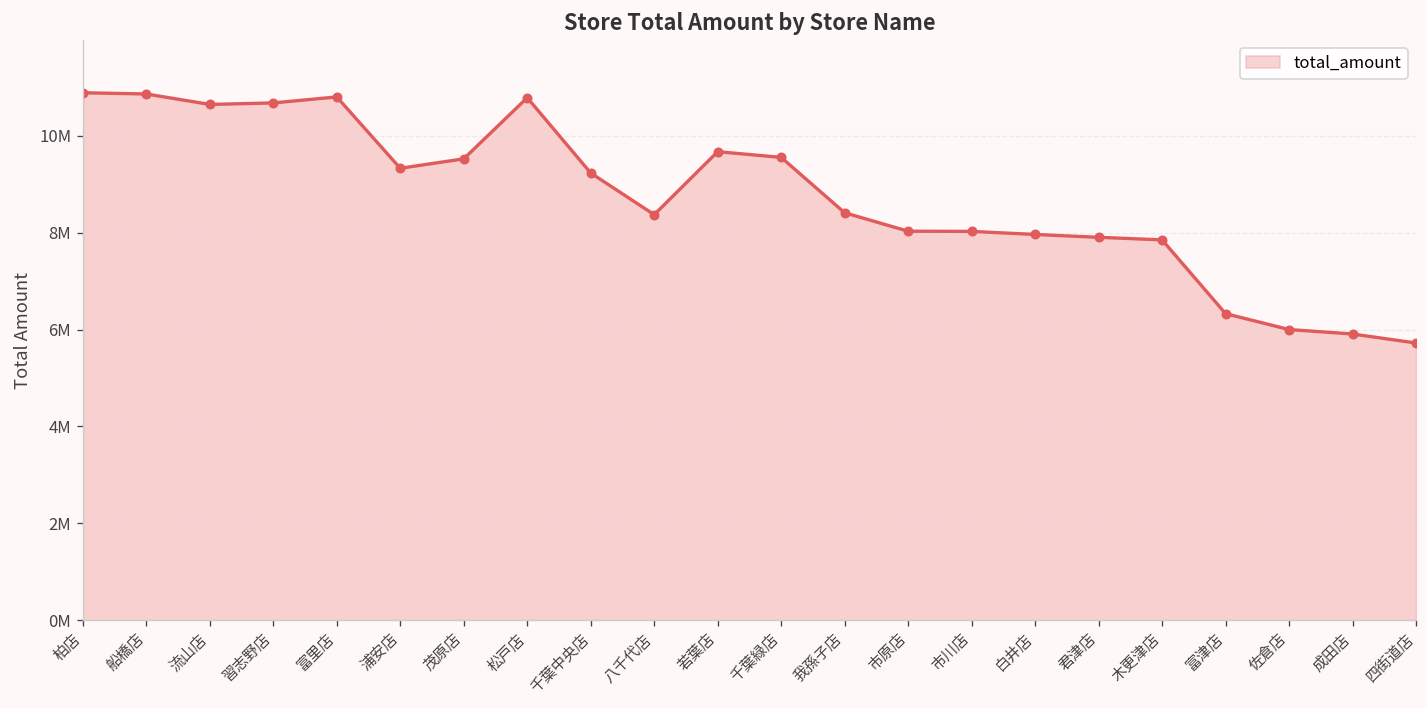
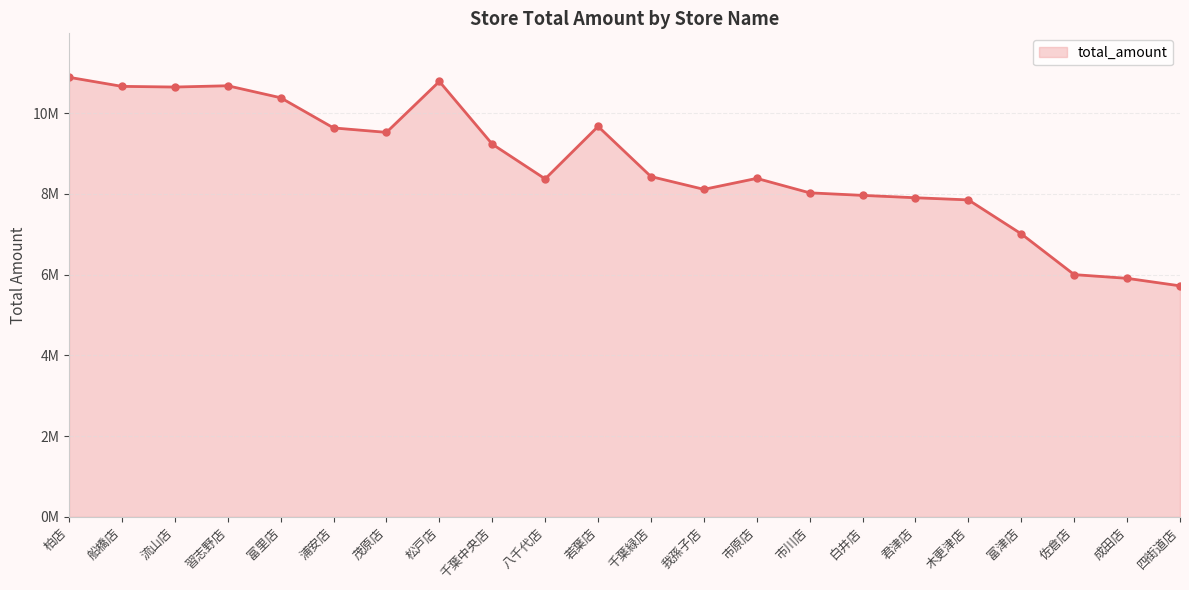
  {
    "柏店": 10900000,
-   "船橋店": 10900000,
+   "船橋店": 10700000,
    "流山店": 10600000,
    "習志野店": 10700000,
-   "富里店": 10800000,
-   "浦安店": 9300000,
+   "富里店": 10400000,
+   "浦安店": 9600000,
    "茂原店": 9500000,
    "松戸店": 10800000,
    "千葉中央店": 9200000,
    "八千代店": 8400000,
    "若葉店": 9700000,
-   "千葉緑店": 9600000,
-   "我孫子店": 8400000,
-   "市原店": 8000000,
+   "千葉緑店": 8400000,
+   "我孫子店": 8100000,
+   "市原店": 8400000,
    "市川店": 8000000,
    "白井店": 8000000,
    "君津店": 7900000,
    "木更津店": 7900000,
-   "富津店": 6300000,
+   "富津店": 7000000,
    "佐倉店": 6000000,
    "成田店": 5900000,
    "四街道店": 5700000
  }
